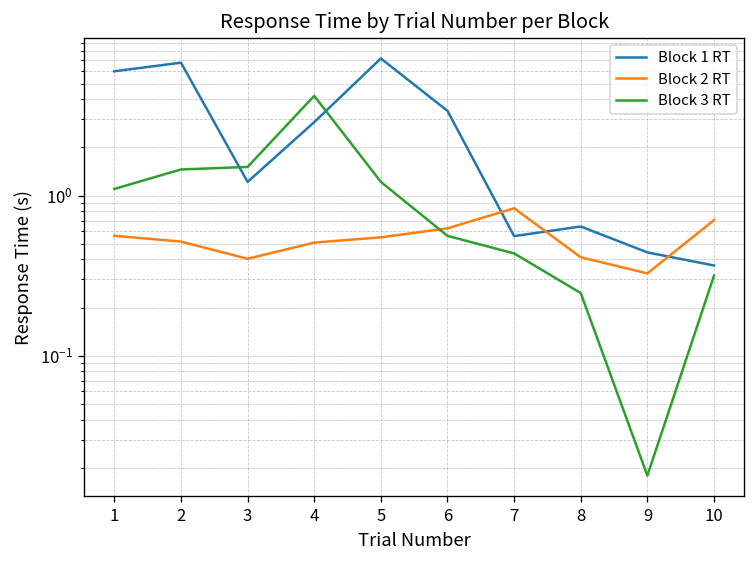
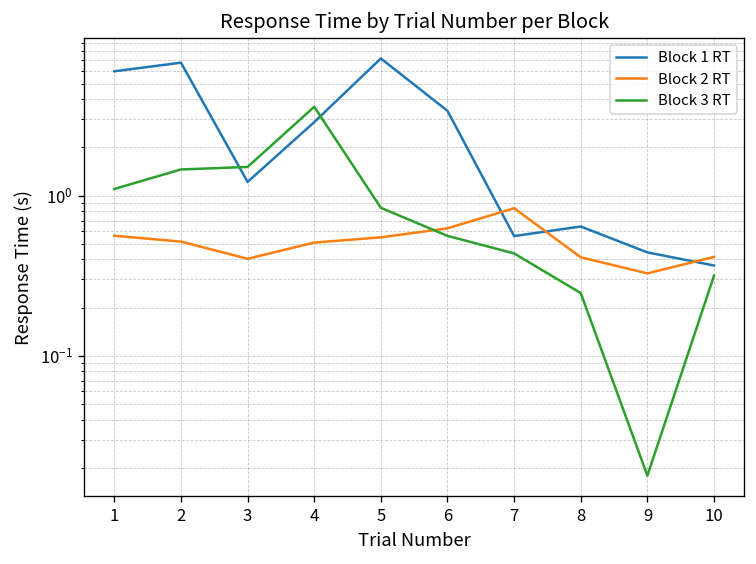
  {
    "Block 1 RT": {
      "1": 6,
      "2": 7,
      "3": 1.2,
      "4": 2.9,
      "5": 7,
      "6": 3.4,
      "7": 0.56,
      "8": 0.6,
      "9": 0.44,
      "10": 0.37
    },
    "Block 2 RT": {
      "1": 0.56,
      "2": 0.52,
      "3": 0.40,
      "4": 0.51,
      "5": 0.55,
      "6": 0.6,
      "7": 0.8,
      "8": 0.41,
      "9": 0.33,
-     "10": 0.7
+     "10": 0.41
    },
    "Block 3 RT": {
      "1": 1.1,
      "2": 1.5,
      "3": 1.5,
-     "4": 4.2,
-     "5": 1.2,
+     "4": 3.6,
+     "5": 0.8,
      "6": 0.56,
      "7": 0.44,
      "8": 0.25,
      "9": 0.018,
      "10": 0.32
    }
  }
